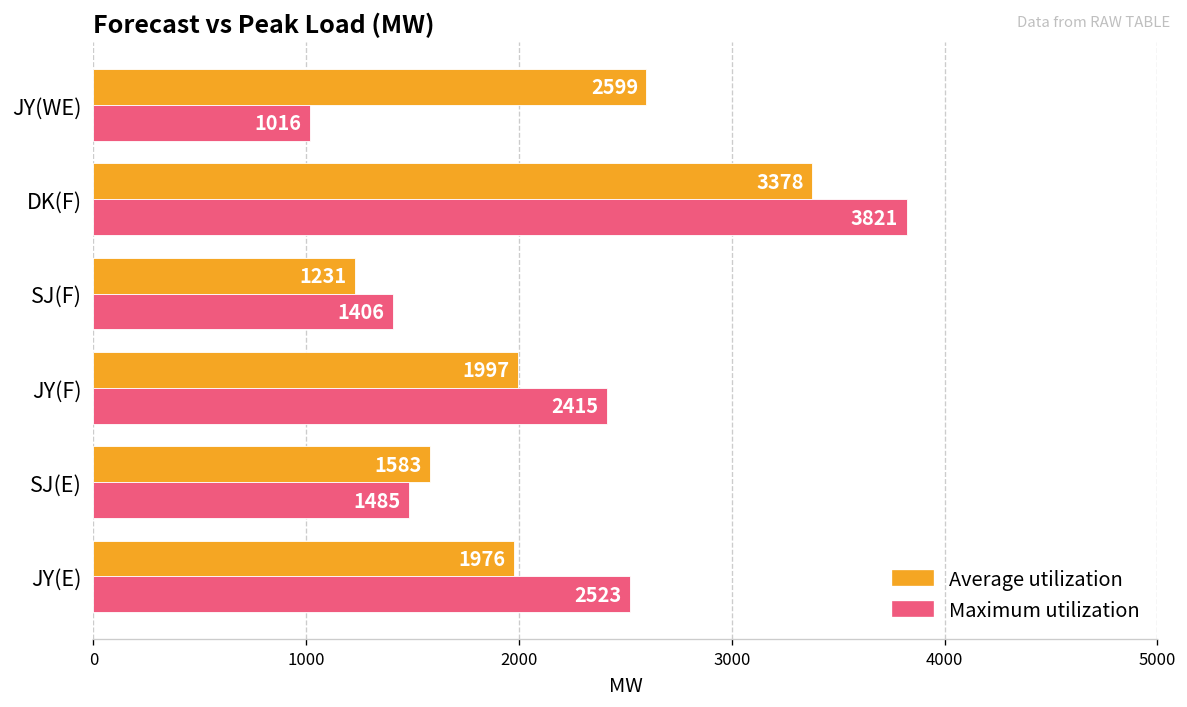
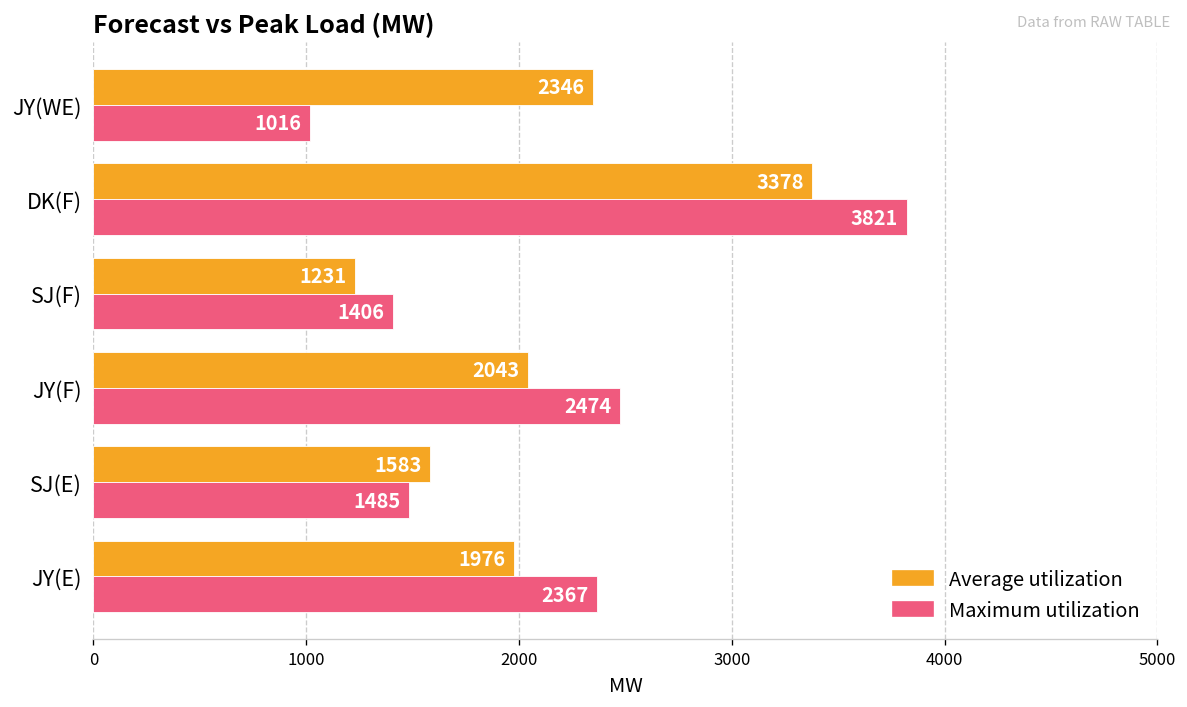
  {
    "Average utilization": {
-     "JY(WE)": 2599,
+     "JY(WE)": 2346,
      "DK(F)": 3378,
      "SJ(F)": 1231,
-     "JY(F)": 1997,
+     "JY(F)": 2043,
      "SJ(E)": 1583,
      "JY(E)": 1976
    },
    "Maximum utilization": {
      "JY(WE)": 1016,
      "DK(F)": 3821,
      "SJ(F)": 1406,
-     "JY(F)": 2415,
+     "JY(F)": 2474,
      "SJ(E)": 1485,
-     "JY(E)": 2523
+     "JY(E)": 2367
    }
  }
